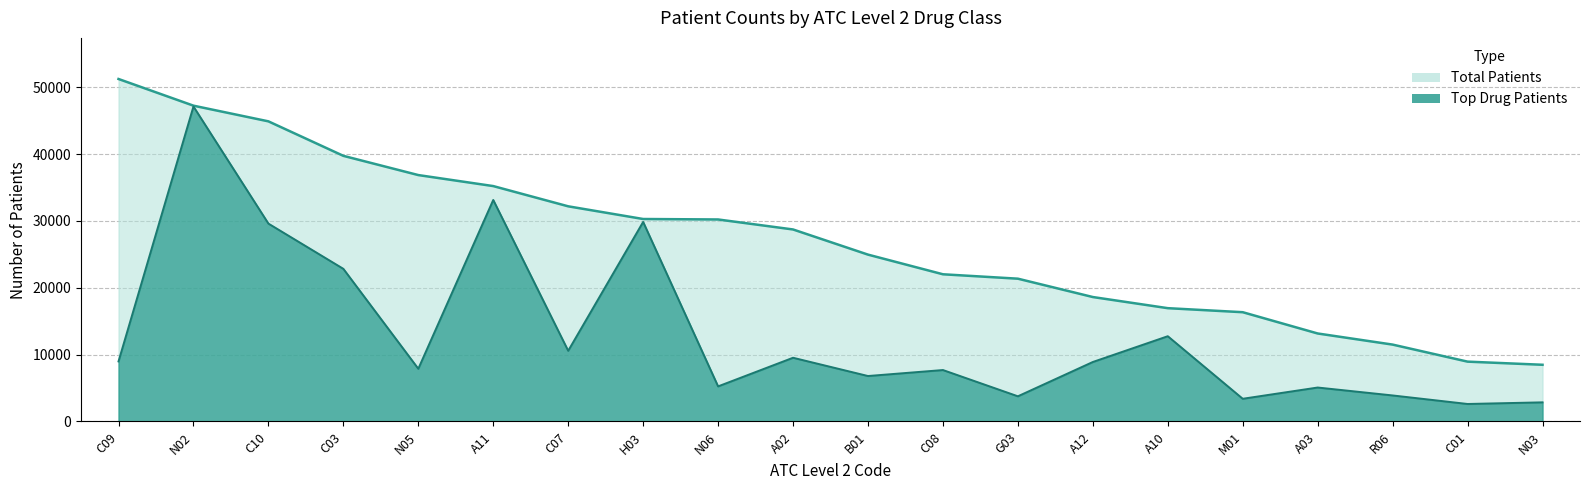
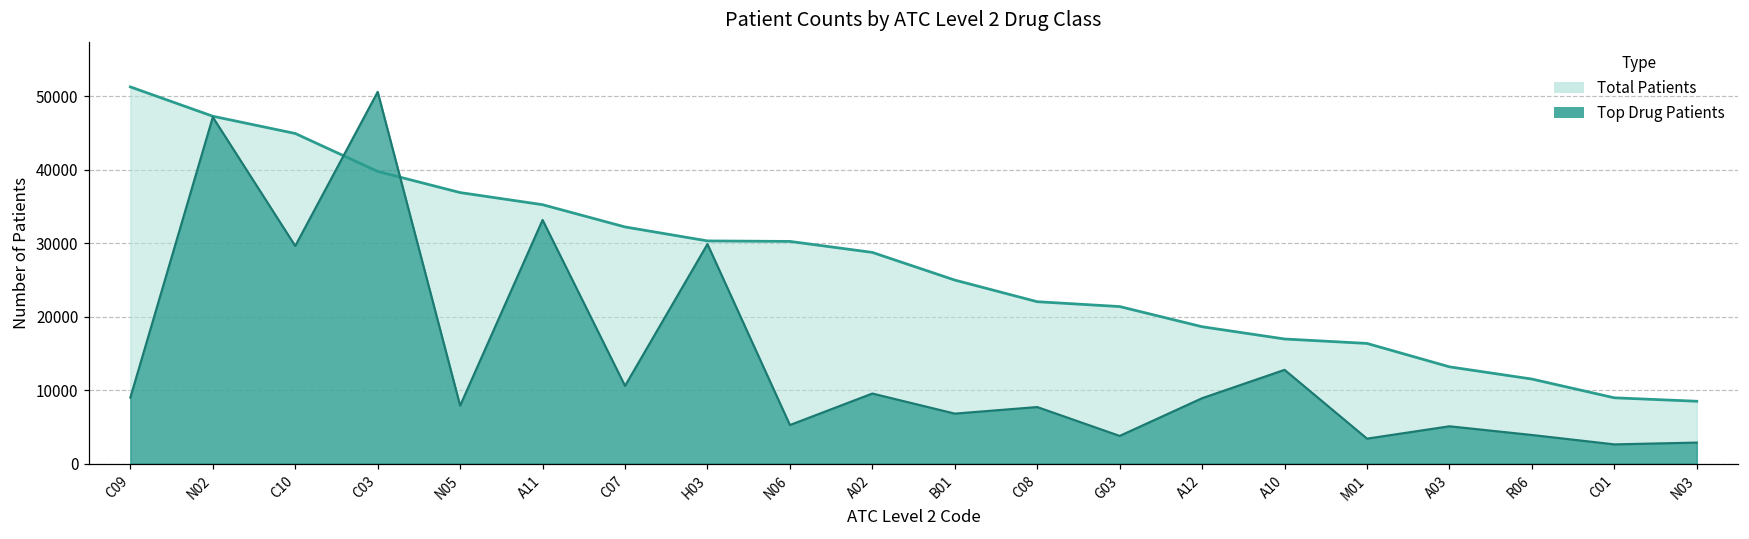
  {
    "Total Patients": {
      "C09": 51000,
      "C10": 45000,
      "C03": 40000,
      "N05": 37000,
      "A11": 35000,
      "C07": 32000,
      "H03": 30000,
      "N06": 30000,
      "A02": 29000,
      "B01": 25000,
      "C08": 22000,
      "G03": 21000,
      "A12": 19000,
      "A10": 17000,
      "M01": 16000,
      "A03": 13000,
      "R06": 12000,
      "C01": 9000,
      "N03": 8000
    },
    "Top Drug Patients": {
      "C09": 9000,
      "C10": 30000,
-     "C03": 23000,
+     "C03": 51000,
      "N05": 8000,
      "A11": 33000,
      "C07": 11000,
      "H03": 30000,
      "N06": 5000,
      "A02": 10000,
      "B01": 7000,
      "C08": 8000,
      "G03": 4000,
      "A12": 9000,
      "A10": 13000,
      "M01": 3000,
      "A03": 5000,
      "R06": 4000,
      "C01": 3000,
      "N03": 3000
    }
  }
